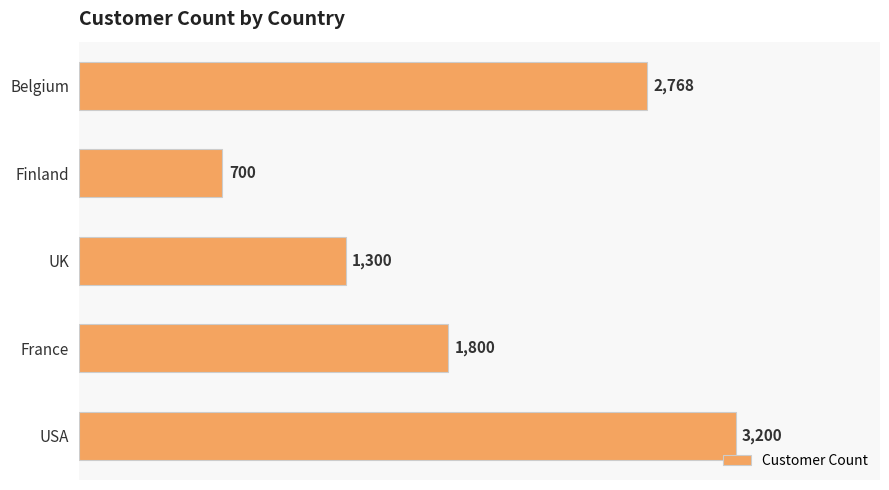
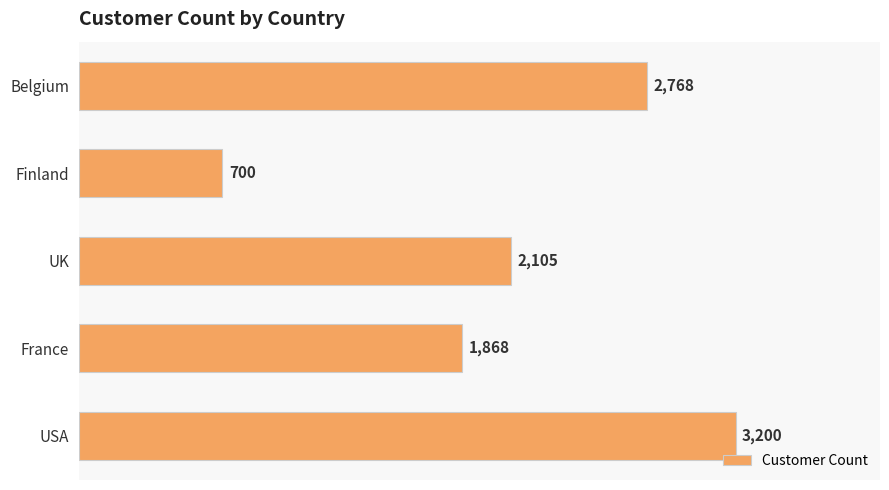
  {
    "Belgium": "2,768",
    "Finland": "700",
-   "UK": "1,300",
-   "France": "1,800",
+   "UK": "2,105",
+   "France": "1,868",
    "USA": "3,200"
  }
